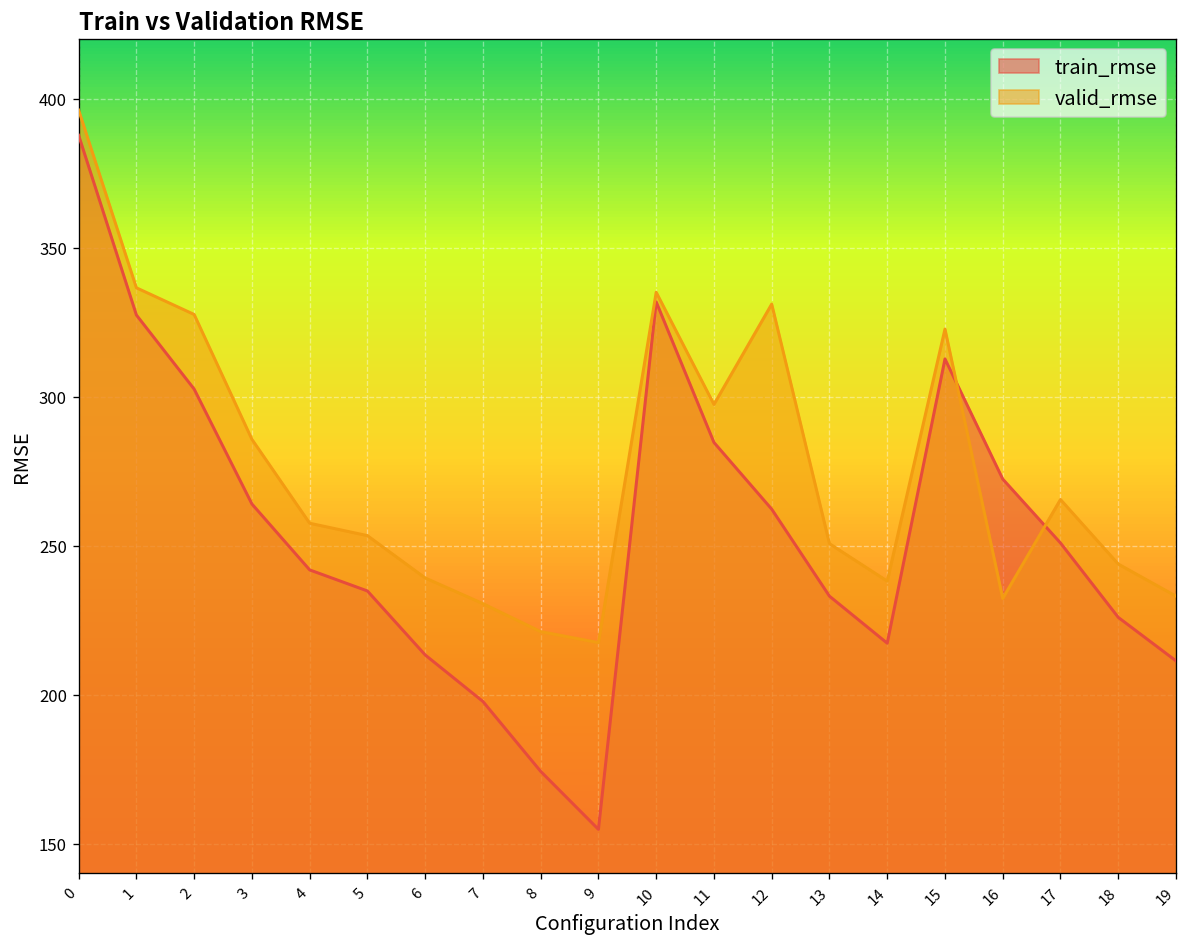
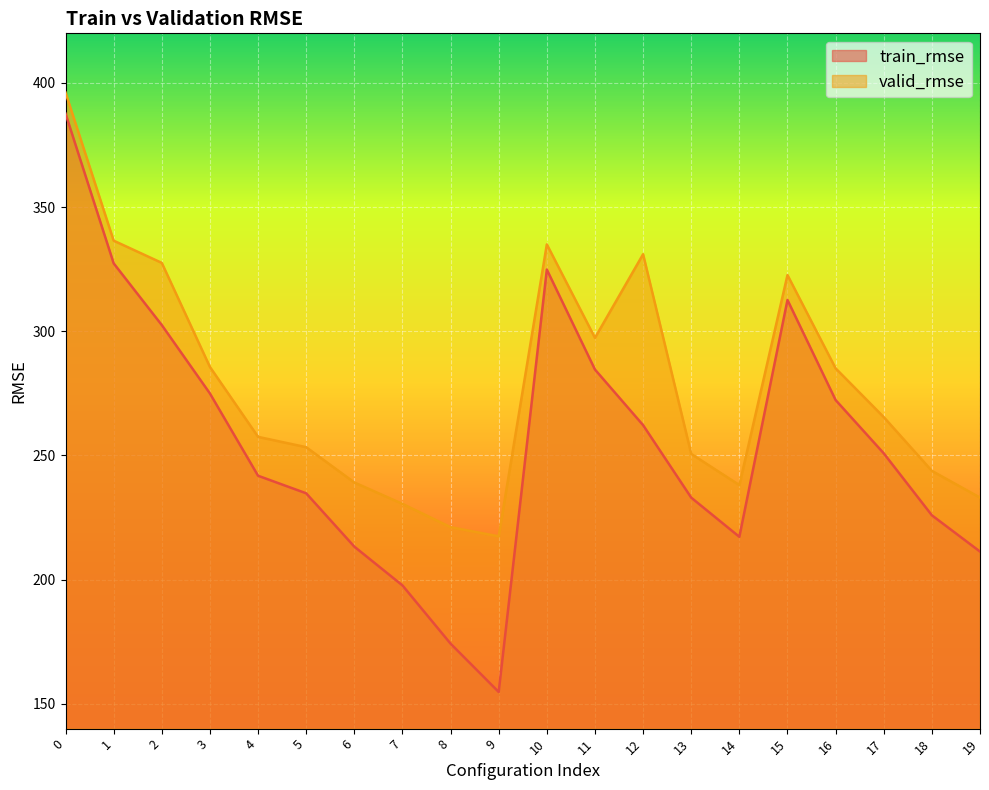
  {
    "train_rmse": {
      "0": 388,
      "1": 327,
      "2": 303,
-     "3": 264,
+     "3": 275,
      "4": 242,
      "5": 235,
      "6": 213,
      "7": 198,
      "8": 174,
      "9": 155,
-     "10": 332,
+     "10": 325,
      "11": 285,
      "12": 262,
      "13": 233,
      "14": 217,
      "15": 313,
      "16": 272,
      "17": 251,
      "18": 226,
      "19": 211
    },
    "valid_rmse": {
      "0": 396,
      "1": 337,
      "2": 328,
      "3": 286,
      "4": 258,
      "5": 253,
      "6": 239,
      "7": 231,
      "8": 221,
      "9": 217,
      "10": 335,
      "11": 297,
      "12": 331,
      "13": 251,
      "14": 238,
      "15": 323,
-     "16": 232,
+     "16": 285,
      "17": 265,
      "18": 244,
      "19": 233
    }
  }
